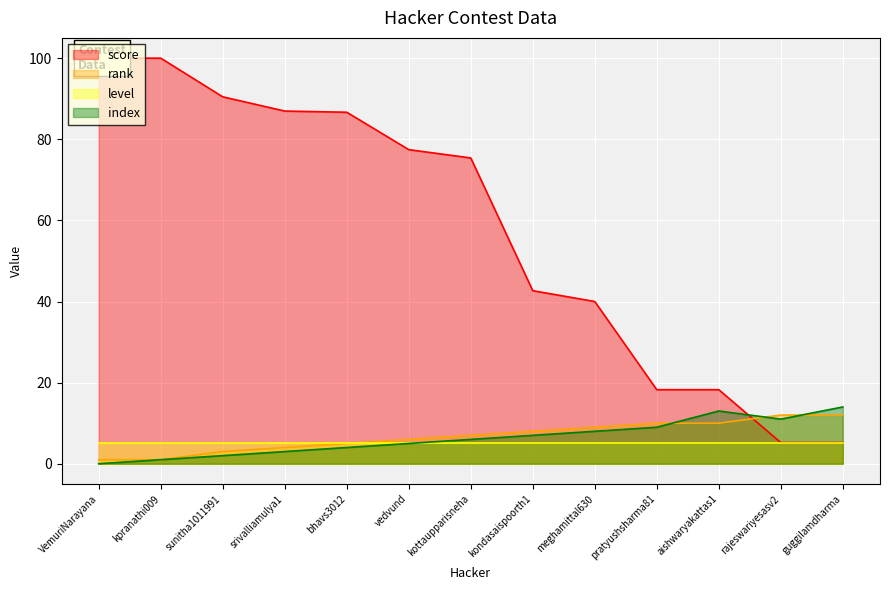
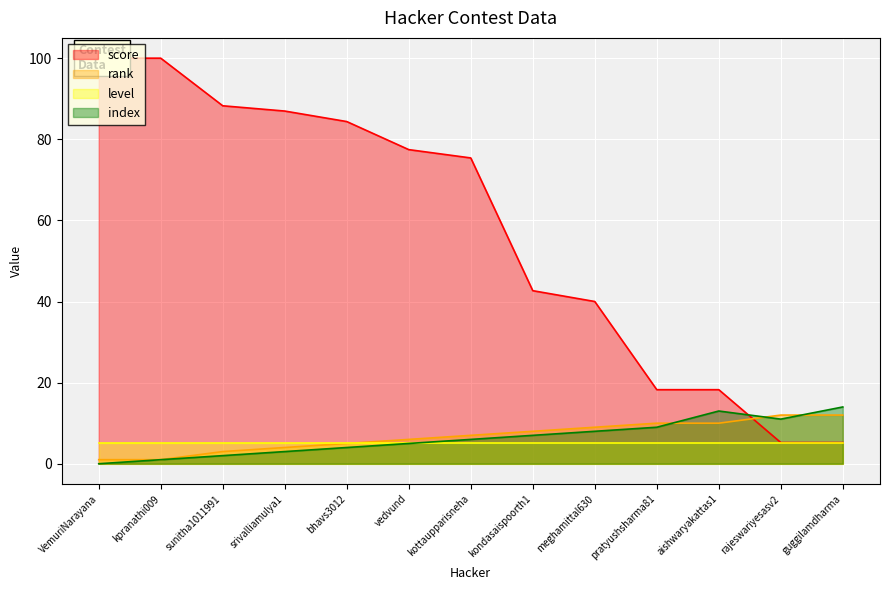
  {
    "score": {
      "kpranathi009": 100,
-     "sunitha1011991": 90,
+     "sunitha1011991": 88,
      "srivalliamulya1": 87,
-     "bhavs3012": 87,
+     "bhavs3012": 84,
      "vedvund": 77,
      "kottaupparisneha": 75,
      "kondasaispoorth1": 43,
      "meghamittal630": 40,
      "pratyushsharma81": 18,
      "aishwaryakattas1": 18
    },
    "index": {
      "VemuriNarayana": 0,
      "sunitha1011991": 2,
      "srivalliamulya1": 3,
      "bhavs3012": 4,
      "kottaupparisneha": 6,
      "kondasaispoorth1": 7,
      "meghamittal630": 8,
      "pratyushsharma81": 9,
      "aishwaryakattas1": 13,
      "rajeswariyesasv2": 11,
      "guggilamdharma": 14
    }
  }
